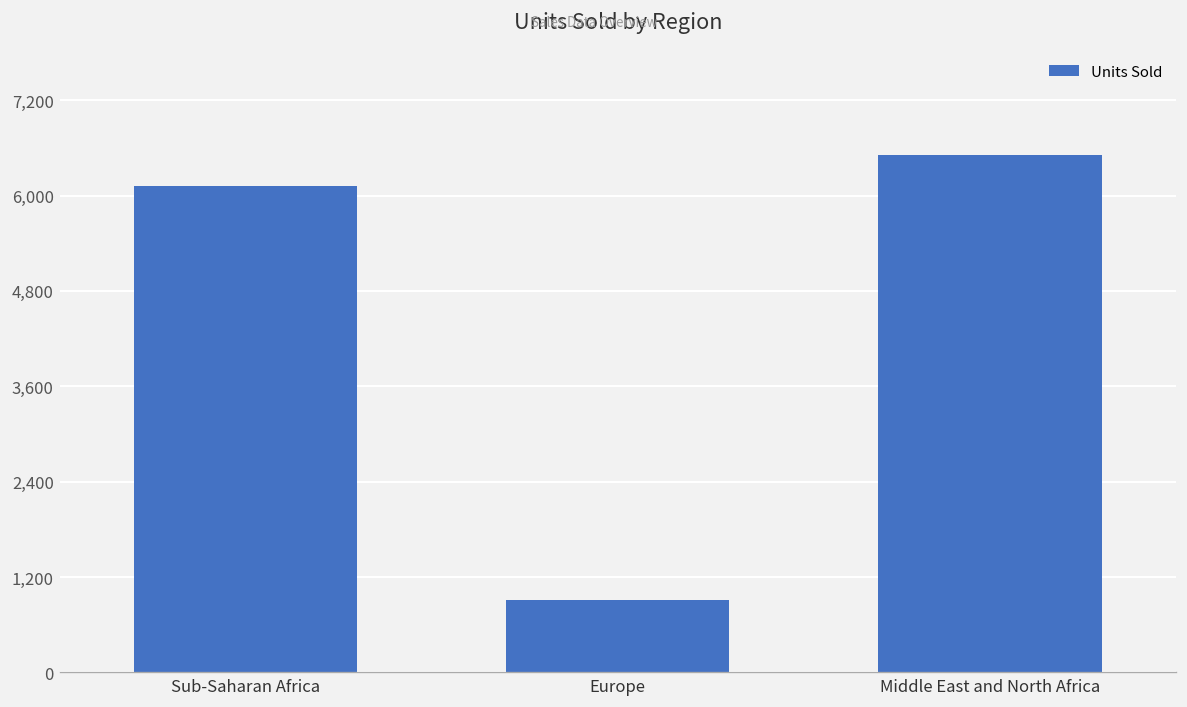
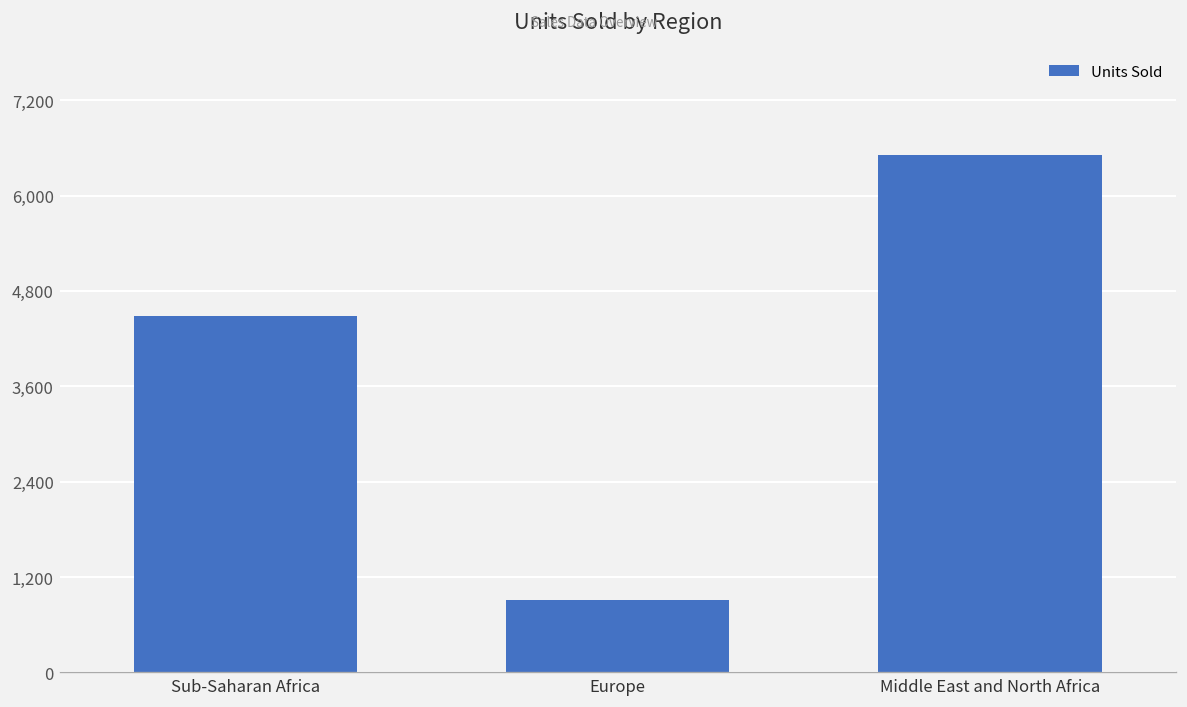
  {
-   "Sub-Saharan Africa": "6,100",
+   "Sub-Saharan Africa": "4,500",
    "Europe": "900",
    "Middle East and North Africa": "6,500"
  }
